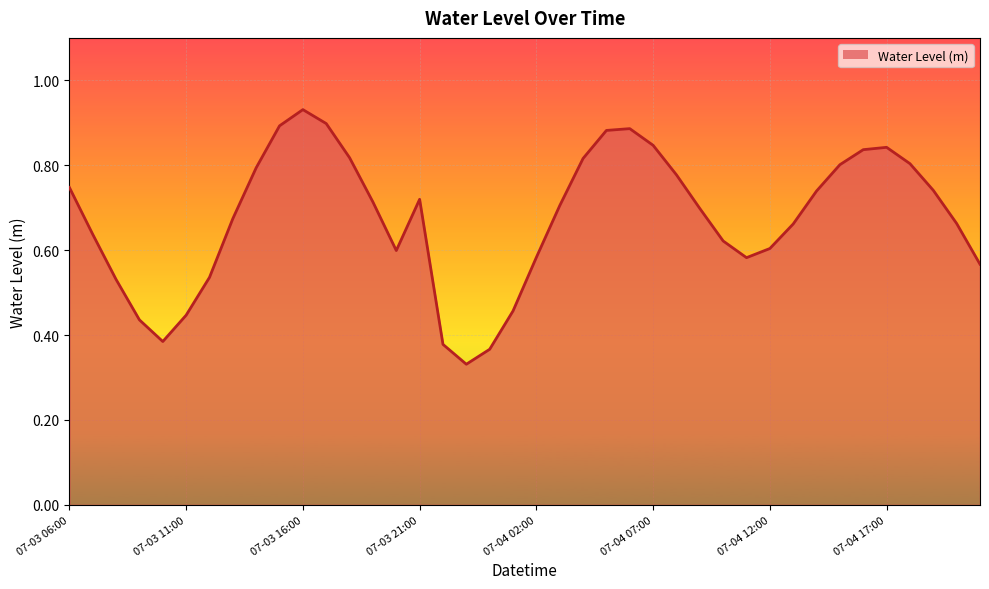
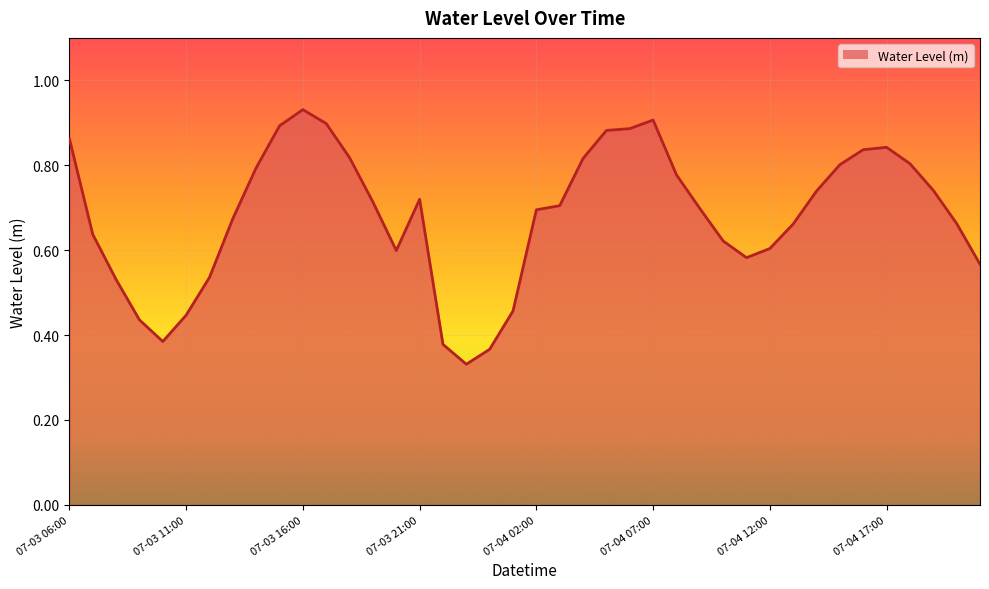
  {
-   "07-03 06:00": 0.75,
+   "07-03 06:00": 0.86,
    "07-03 11:00": 0.45,
    "07-03 16:00": 0.93,
    "07-03 21:00": 0.72,
-   "07-04 02:00": 0.58,
-   "07-04 07:00": 0.85,
+   "07-04 02:00": 0.70,
+   "07-04 07:00": 0.91,
    "07-04 12:00": 0.60,
    "07-04 17:00": 0.84
  }
